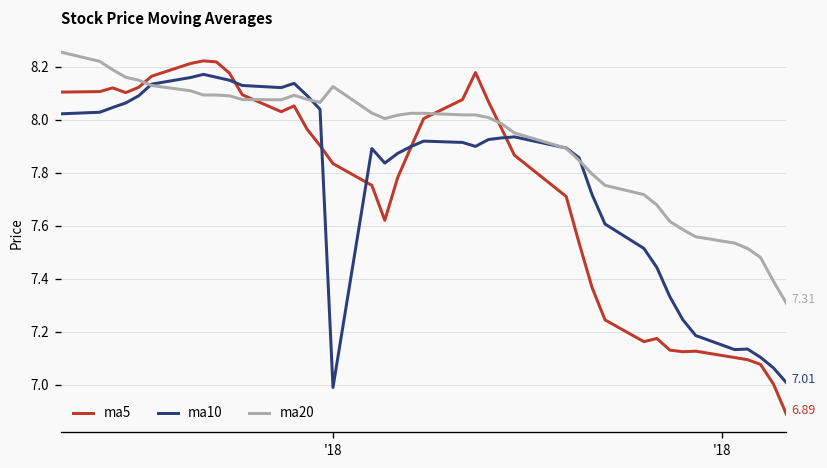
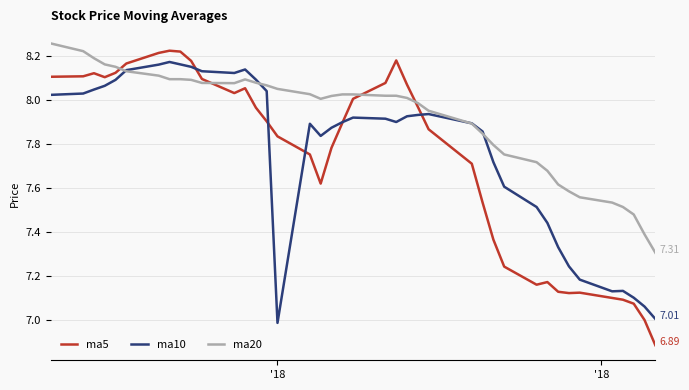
  {
    "ma5": {
      "'18": 7.83
    },
    "ma10": {
      "'18": 6.99
    },
    "ma20": {
-     "'18": 8.13
+     "'18": 8.05
    }
  }
